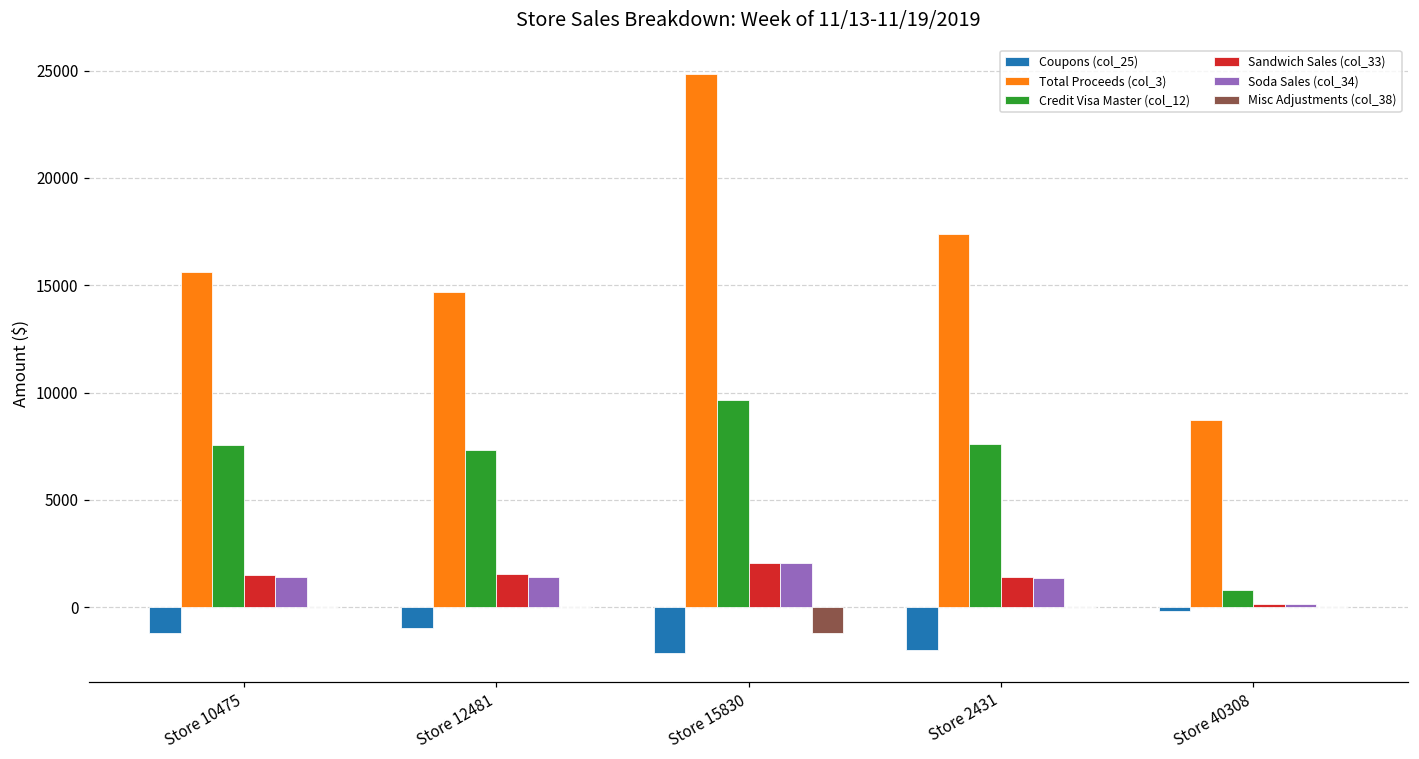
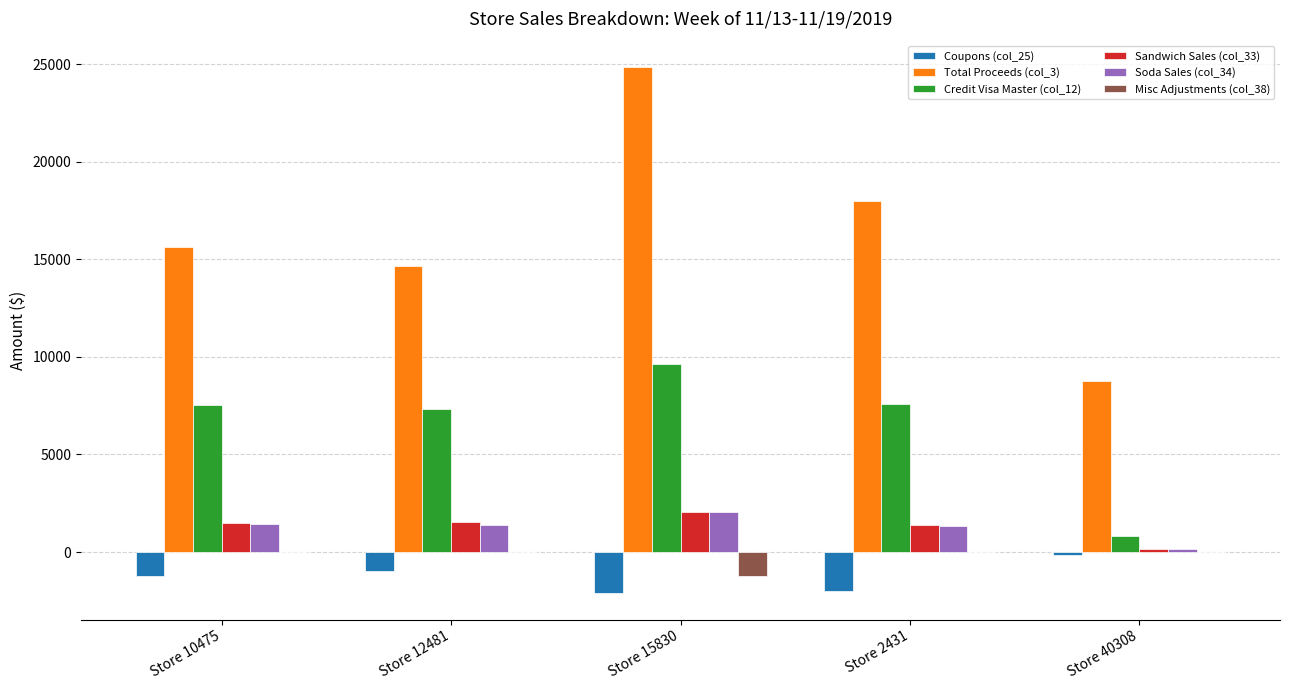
  {
    "Coupons (col_25)": {
      "Store 10475": -1200,
      "Store 12481": -1000,
      "Store 15830": -2100,
      "Store 2431": -2000,
      "Store 40308": -200
    },
    "Total Proceeds (col_3)": {
      "Store 10475": 15600,
      "Store 12481": 14700,
      "Store 15830": 24900,
-     "Store 2431": 17400,
+     "Store 2431": 18000,
      "Store 40308": 8700
    },
    "Credit Visa Master (col_12)": {
      "Store 10475": 7500,
      "Store 12481": 7300,
      "Store 15830": 9600,
      "Store 2431": 7600,
      "Store 40308": 800
    },
    "Sandwich Sales (col_33)": {
      "Store 10475": 1500,
      "Store 12481": 1600,
      "Store 15830": 2000,
      "Store 2431": 1400,
      "Store 40308": 200
    },
    "Soda Sales (col_34)": {
      "Store 10475": 1400,
      "Store 12481": 1400,
      "Store 15830": 2100,
      "Store 2431": 1400,
      "Store 40308": 200
    },
    "Misc Adjustments (col_38)": {
      "Store 15830": -1200,
      "Store 40308": 0
    }
  }
